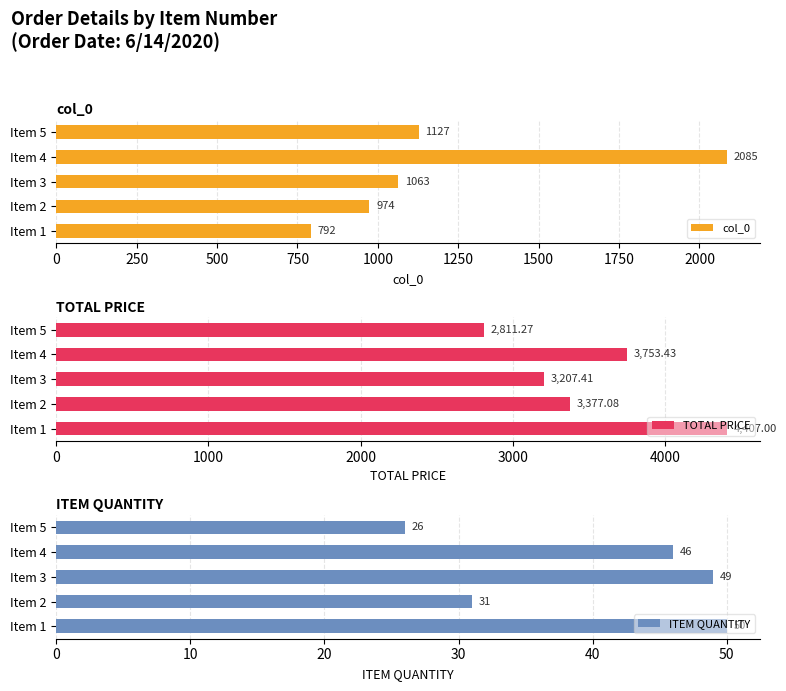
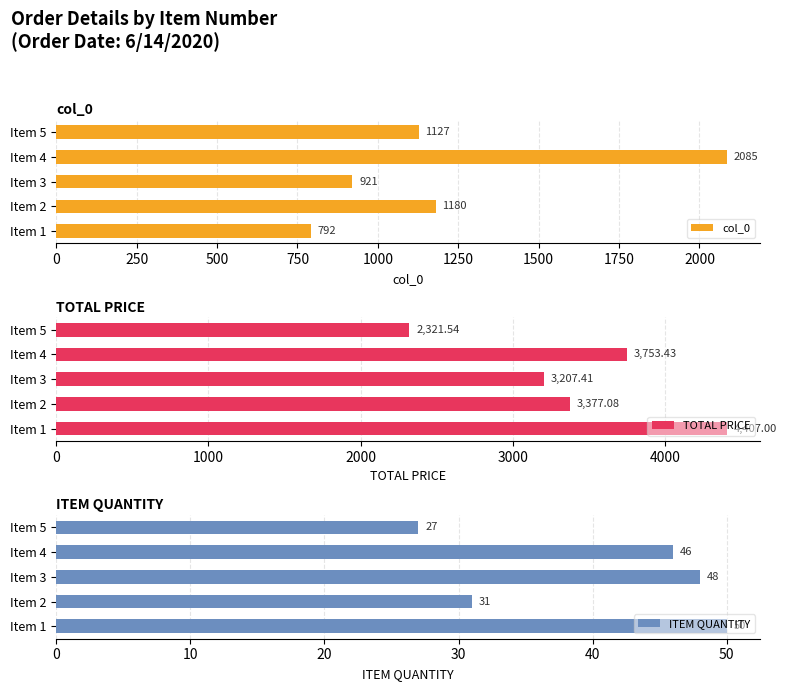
  {
    "col_0": {
      "Item 5": "1127",
      "Item 4": "2085",
-     "Item 3": "1063",
-     "Item 2": "974",
+     "Item 3": "921",
+     "Item 2": "1180",
      "Item 1": "792"
    },
    "TOTAL PRICE": {
-     "Item 5": "2,811.27",
+     "Item 5": "2,321.54",
      "Item 4": "3,753.43",
      "Item 3": "3,207.41",
      "Item 2": "3,377.08"
    },
    "ITEM QUANTITY": {
-     "Item 5": "26",
+     "Item 5": "27",
      "Item 4": "46",
-     "Item 3": "49",
+     "Item 3": "48",
      "Item 2": "31"
    }
  }
